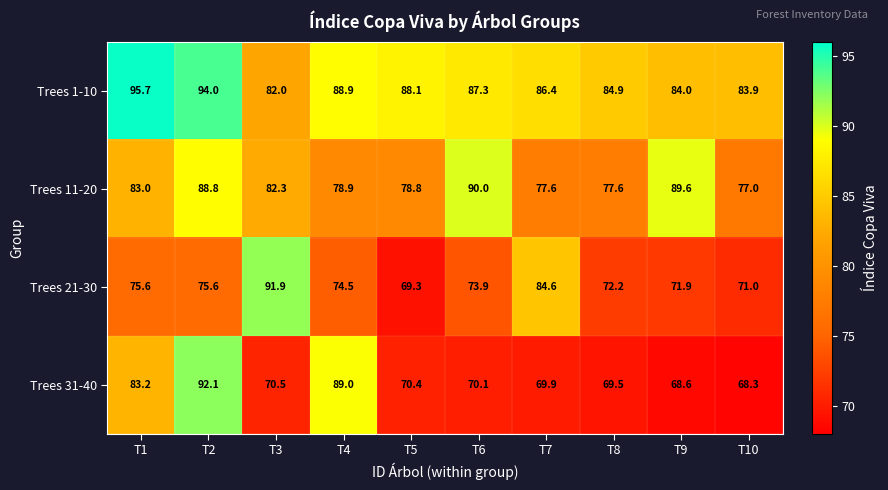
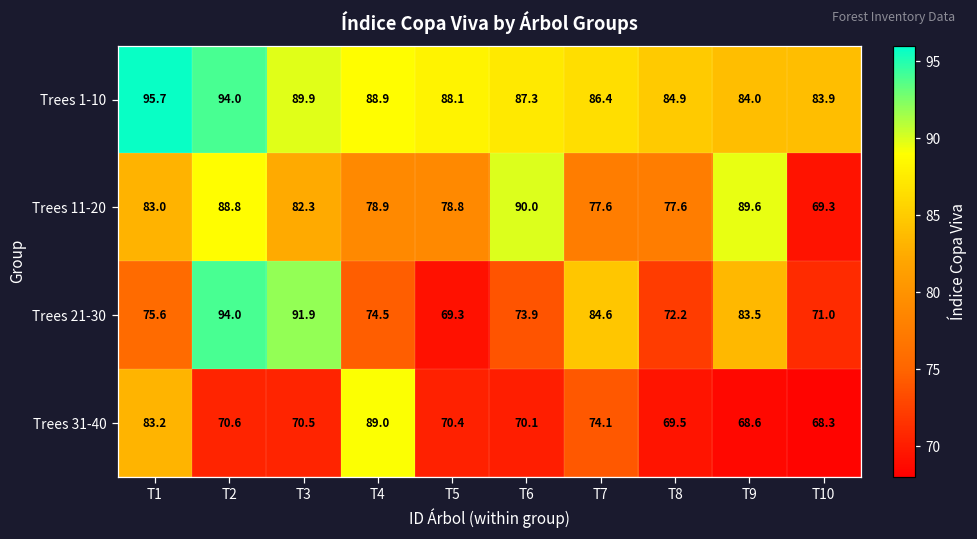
  {
    "Trees 1-10": {
      "T1": 95.7,
      "T2": 94.0,
-     "T3": 82.0,
+     "T3": 89.9,
      "T4": 88.9,
      "T5": 88.1,
      "T6": 87.3,
      "T7": 86.4,
      "T8": 84.9,
      "T9": 84.0,
      "T10": 83.9
    },
    "Trees 11-20": {
      "T1": 83.0,
      "T2": 88.8,
      "T3": 82.3,
      "T4": 78.9,
      "T5": 78.8,
      "T6": 90.0,
      "T7": 77.6,
      "T8": 77.6,
      "T9": 89.6,
-     "T10": 77.0
+     "T10": 69.3
    },
    "Trees 21-30": {
      "T1": 75.6,
-     "T2": 75.6,
+     "T2": 94.0,
      "T3": 91.9,
      "T4": 74.5,
      "T5": 69.3,
      "T6": 73.9,
      "T7": 84.6,
      "T8": 72.2,
-     "T9": 71.9,
+     "T9": 83.5,
      "T10": 71.0
    },
    "Trees 31-40": {
      "T1": 83.2,
-     "T2": 92.1,
+     "T2": 70.6,
      "T3": 70.5,
      "T4": 89.0,
      "T5": 70.4,
      "T6": 70.1,
-     "T7": 69.9,
+     "T7": 74.1,
      "T8": 69.5,
      "T9": 68.6,
      "T10": 68.3
    }
  }
